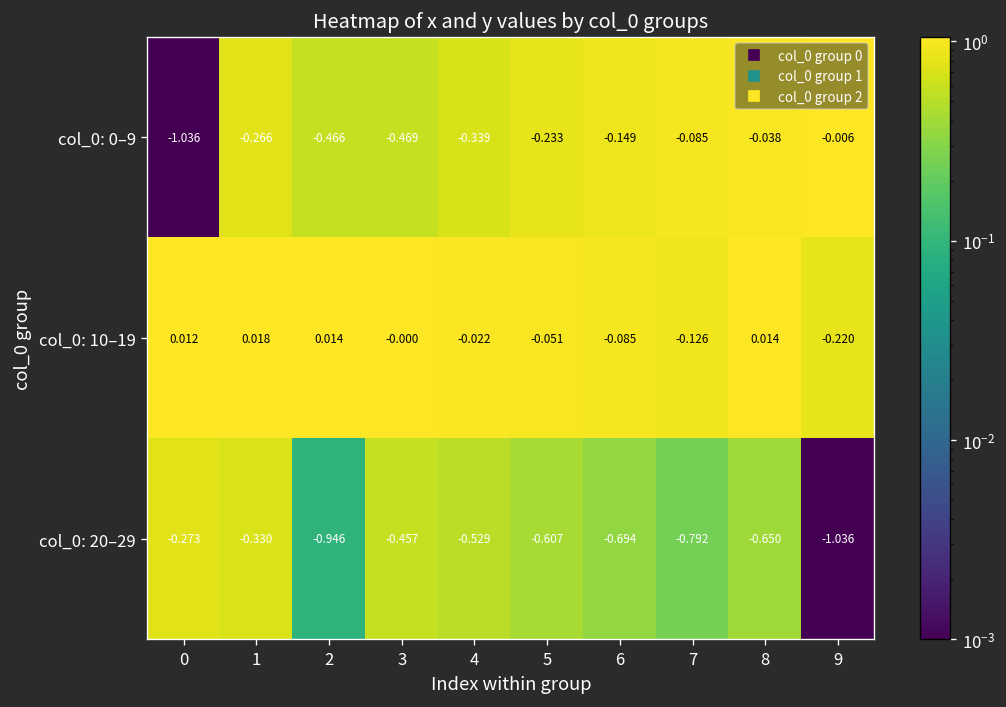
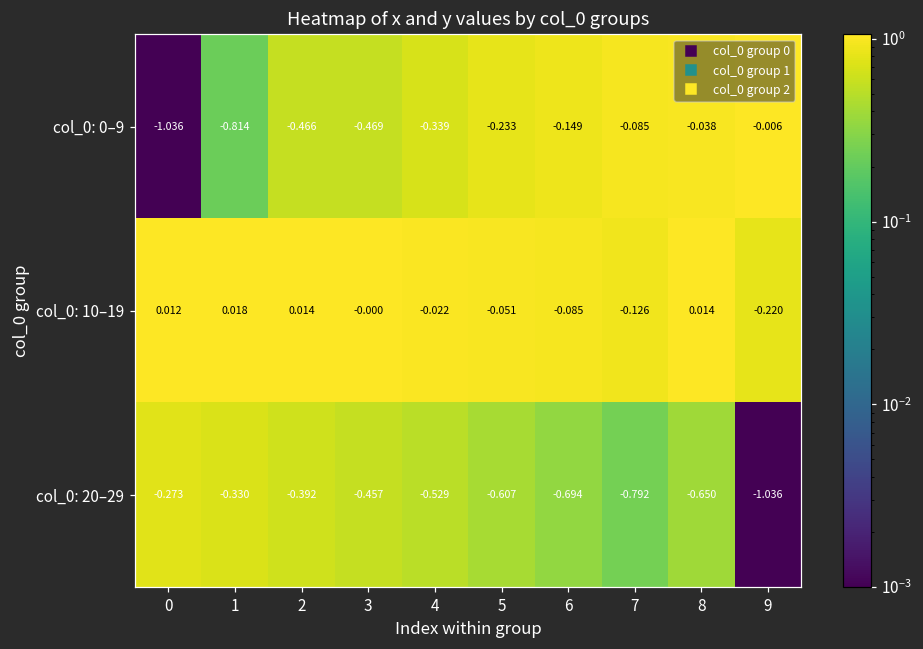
  {
    "col_0: 0–9": {
      "0": -1.036,
-     "1": -0.266,
+     "1": -0.814,
      "2": -0.466,
      "3": -0.469,
      "4": -0.339,
      "5": -0.233,
      "6": -0.149,
      "7": -0.085,
      "8": -0.038,
      "9": -0.006
    },
    "col_0: 10–19": {
      "0": 0.012,
      "1": 0.018,
      "2": 0.014,
      "3": -0.000,
      "4": -0.022,
      "5": -0.051,
      "6": -0.085,
      "7": -0.126,
      "8": 0.014,
      "9": -0.220
    },
    "col_0: 20–29": {
      "0": -0.273,
      "1": -0.330,
-     "2": -0.946,
+     "2": -0.392,
      "3": -0.457,
      "4": -0.529,
      "5": -0.607,
      "6": -0.694,
      "7": -0.792,
      "8": -0.650,
      "9": -1.036
    }
  }
